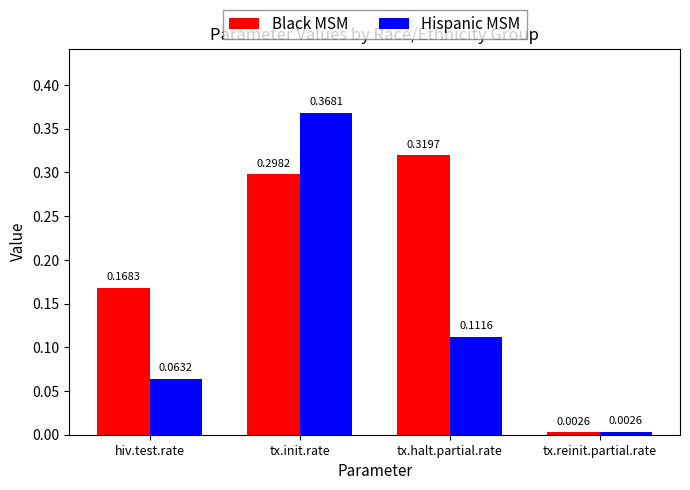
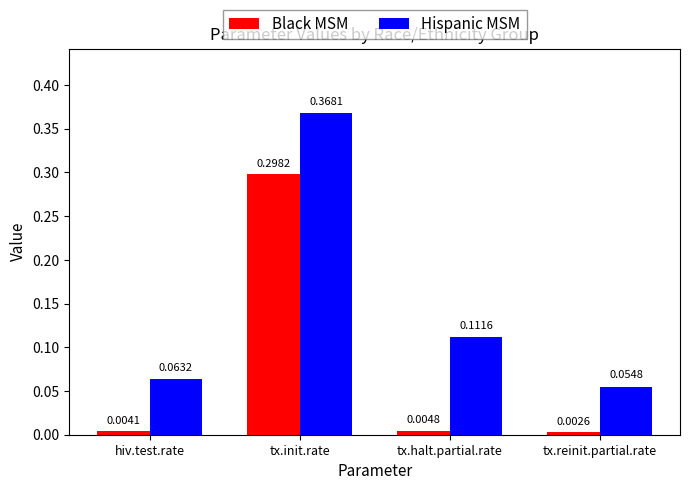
  {
    "Black MSM": {
-     "hiv.test.rate": 0.1683,
+     "hiv.test.rate": 0.0041,
      "tx.init.rate": 0.2982,
-     "tx.halt.partial.rate": 0.3197,
+     "tx.halt.partial.rate": 0.0048,
      "tx.reinit.partial.rate": 0.0026
    },
    "Hispanic MSM": {
      "hiv.test.rate": 0.0632,
      "tx.init.rate": 0.3681,
      "tx.halt.partial.rate": 0.1116,
-     "tx.reinit.partial.rate": 0.0026
+     "tx.reinit.partial.rate": 0.0548
    }
  }
